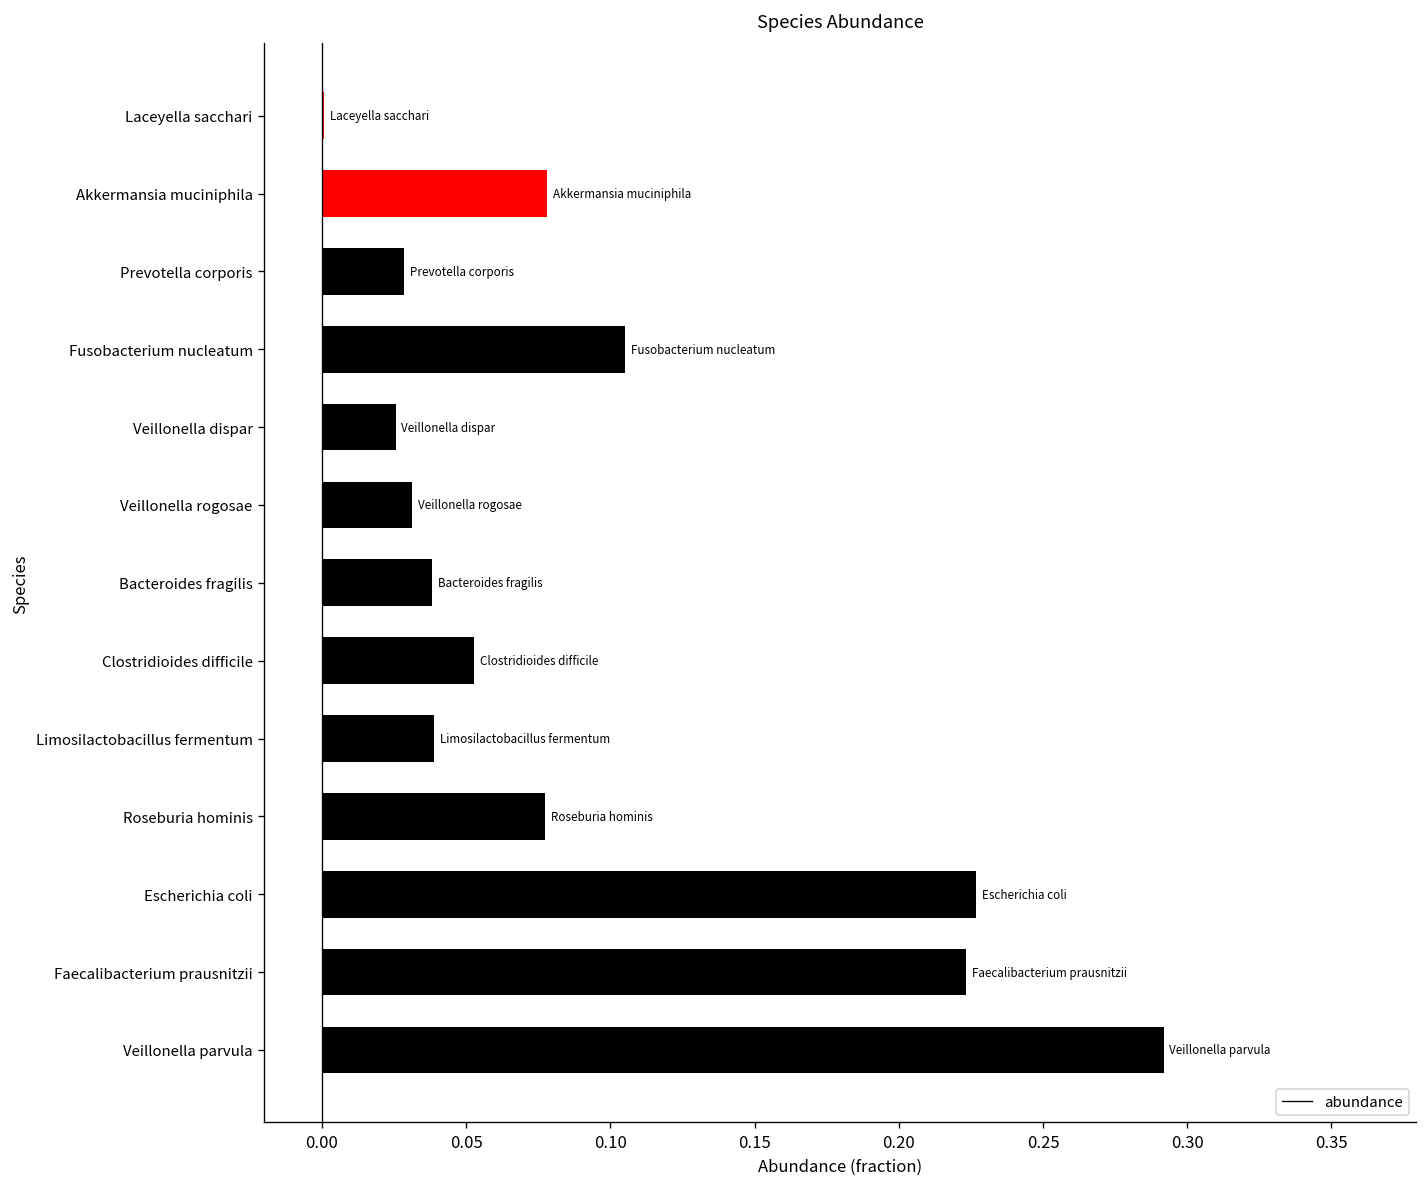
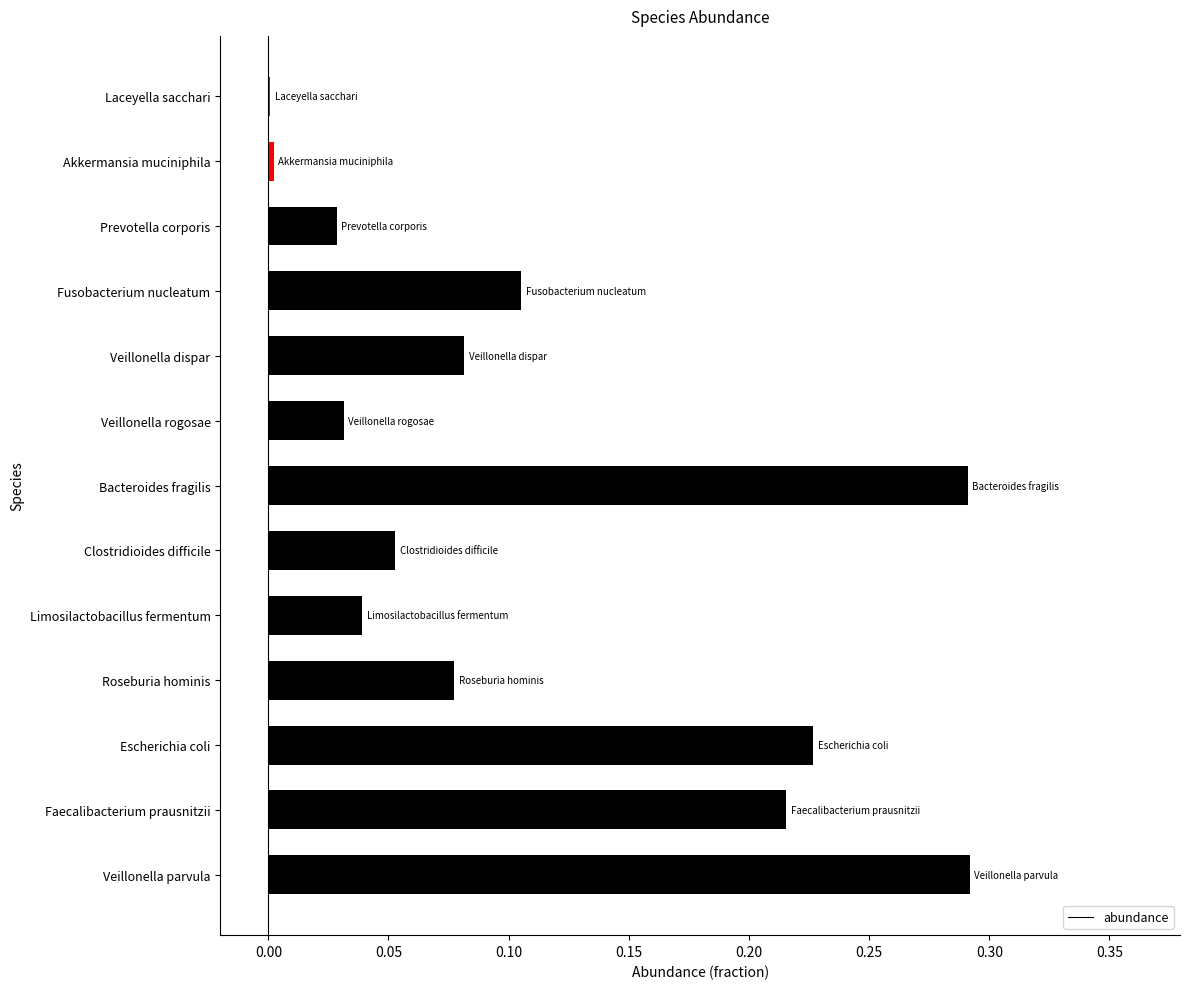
  {
-   "Akkermansia muciniphila": 0.078,
+   "Akkermansia muciniphila": 0.002,
    "Prevotella corporis": 0.028,
    "Fusobacterium nucleatum": 0.105,
-   "Veillonella dispar": 0.026,
+   "Veillonella dispar": 0.082,
    "Veillonella rogosae": 0.031,
-   "Bacteroides fragilis": 0.038,
+   "Bacteroides fragilis": 0.291,
    "Clostridioides difficile": 0.053,
    "Limosilactobacillus fermentum": 0.039,
    "Roseburia hominis": 0.077,
    "Escherichia coli": 0.227,
-   "Faecalibacterium prausnitzii": 0.223,
+   "Faecalibacterium prausnitzii": 0.216,
    "Veillonella parvula": 0.292
  }
